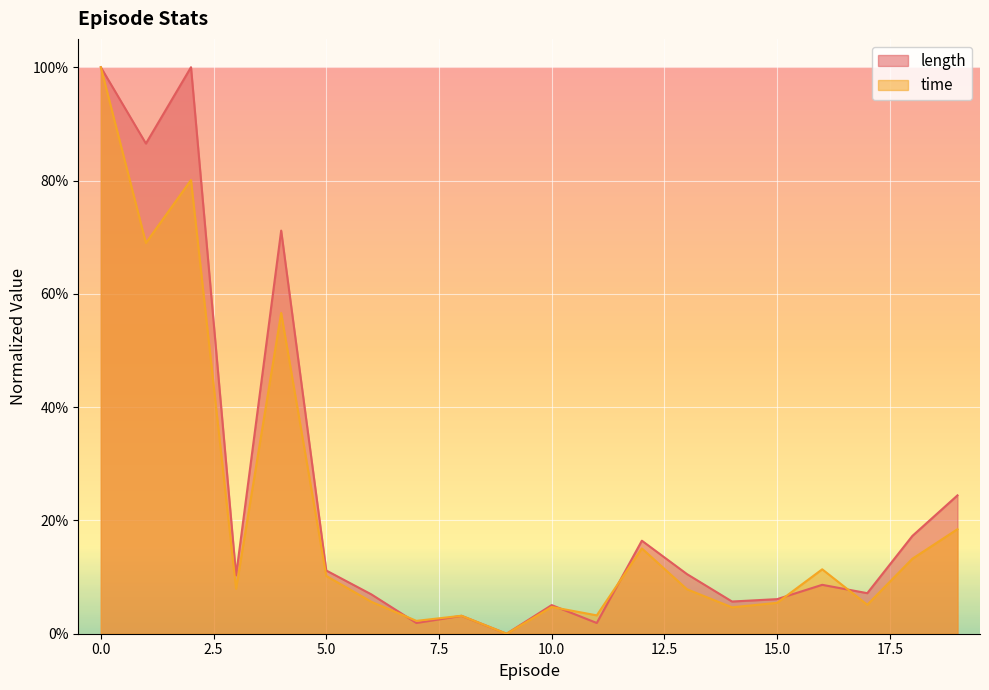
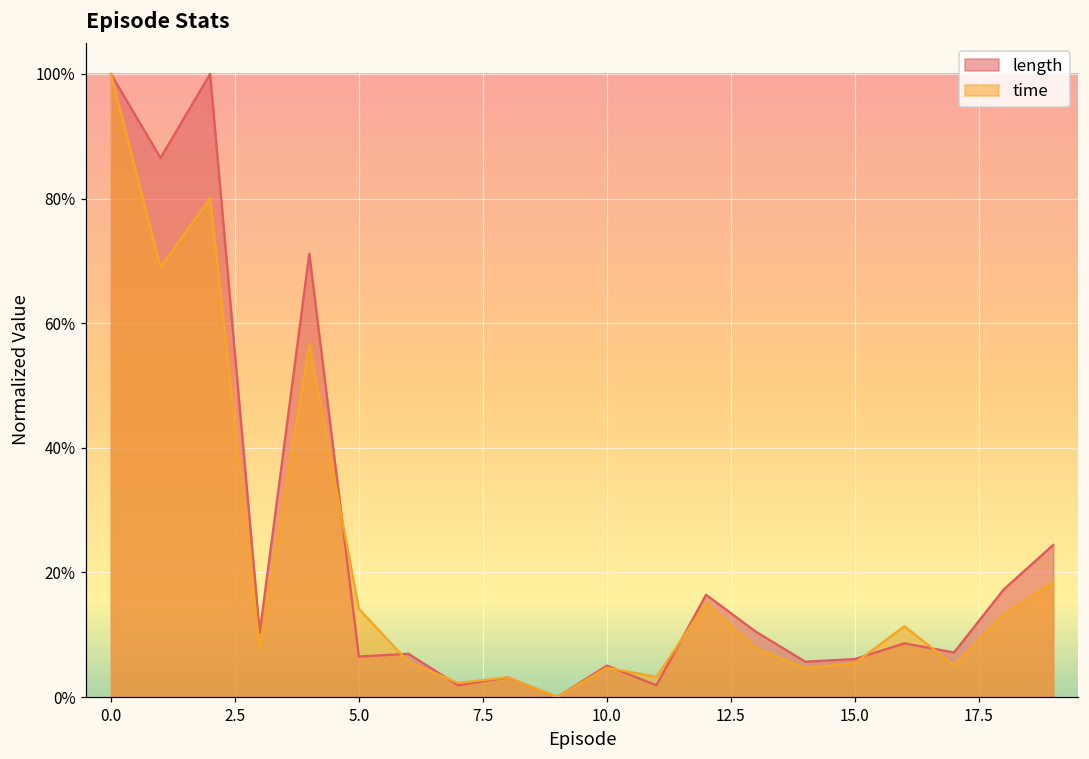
  {
    "length": {
-     "5.0": "11%",
+     "5.0": "7%",
      "15.0": "6%"
    },
    "time": {
-     "5.0": "10%",
+     "5.0": "14%",
      "15.0": "5%"
    }
  }
